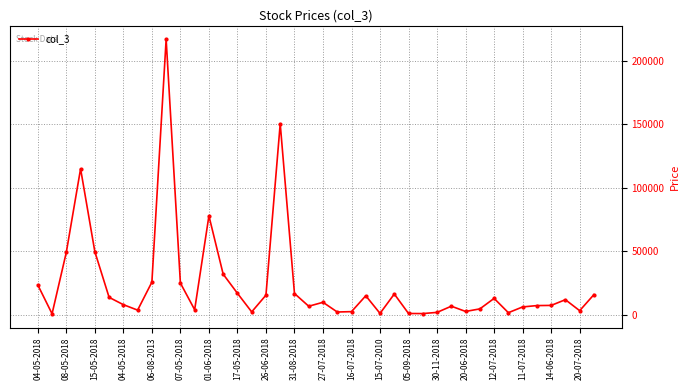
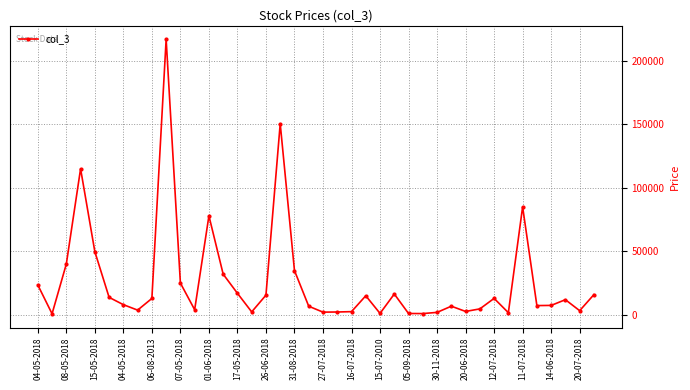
  {
-   "08-05-2018": 49000,
+   "08-05-2018": 40000,
    "15-05-2018": 50000,
-   "06-08-2013": 26000,
+   "06-08-2013": 13000,
    "07-05-2018": 25000,
    "01-06-2018": 78000,
    "26-06-2018": 15000,
-   "31-08-2018": 17000,
-   "27-07-2018": 10000,
+   "31-08-2018": 35000,
+   "27-07-2018": 2000,
    "16-07-2018": 2000,
    "15-07-2010": 1000,
    "05-09-2018": 1000,
    "30-11-2018": 2000,
    "12-07-2018": 13000,
-   "11-07-2018": 6000,
+   "11-07-2018": 85000,
    "14-06-2018": 7000,
    "20-07-2018": 3000
  }
